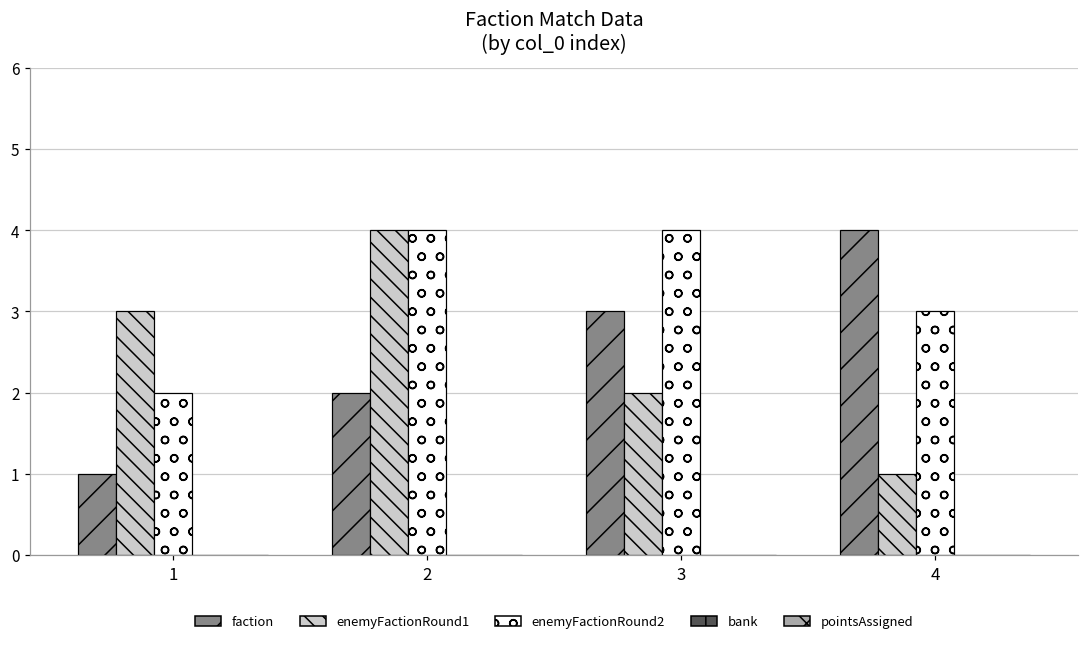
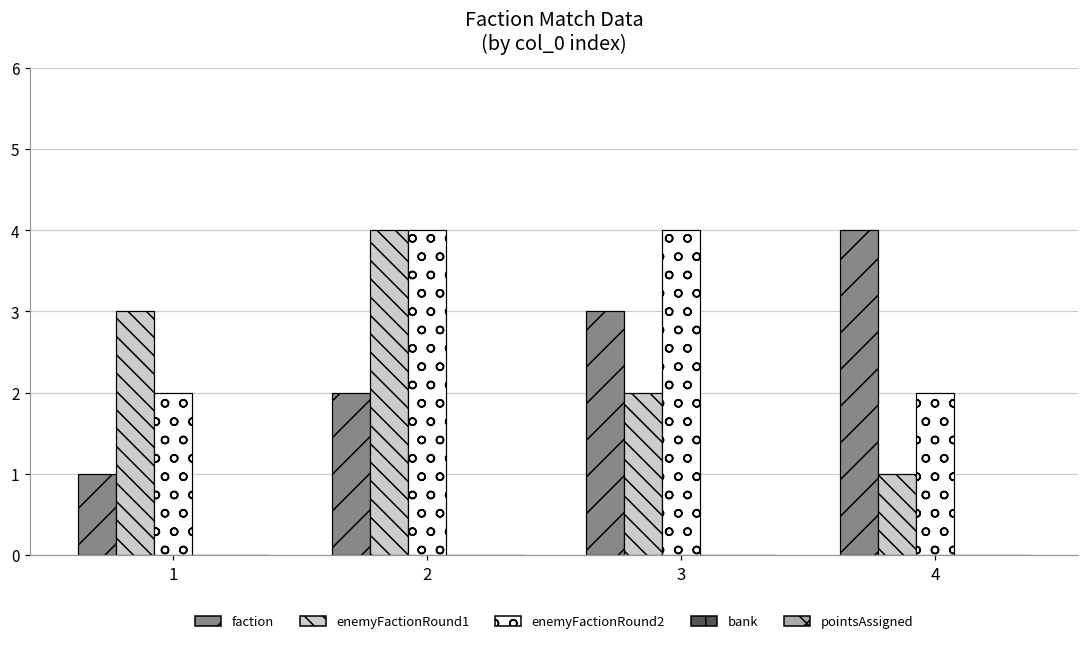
  {
    "enemyFactionRound2": {
      "1": 2,
      "2": 4,
      "3": 4,
-     "4": 3
+     "4": 2
    },
    "bank": {
      "1": 0,
      "2": 0,
      "3": 0,
      "4": 0
    }
  }
